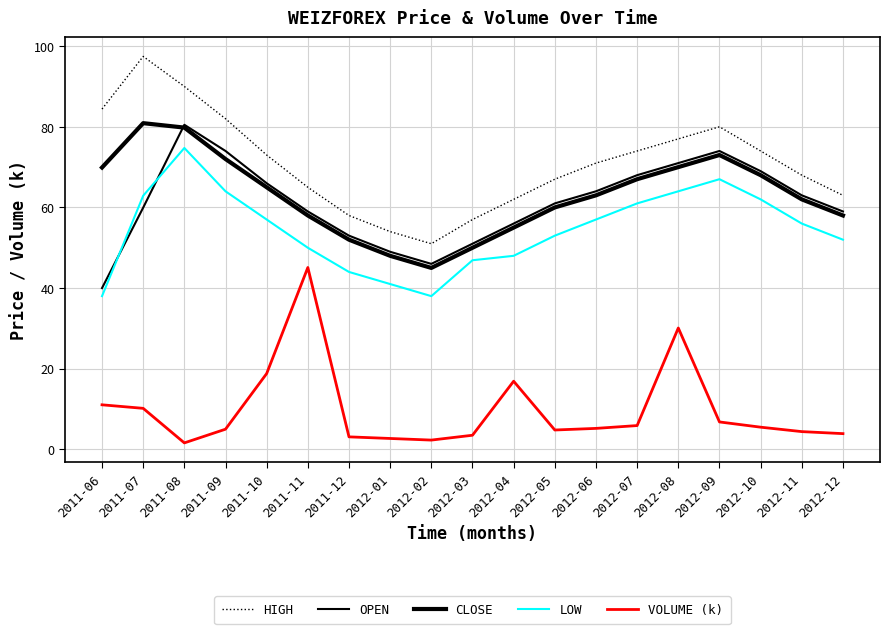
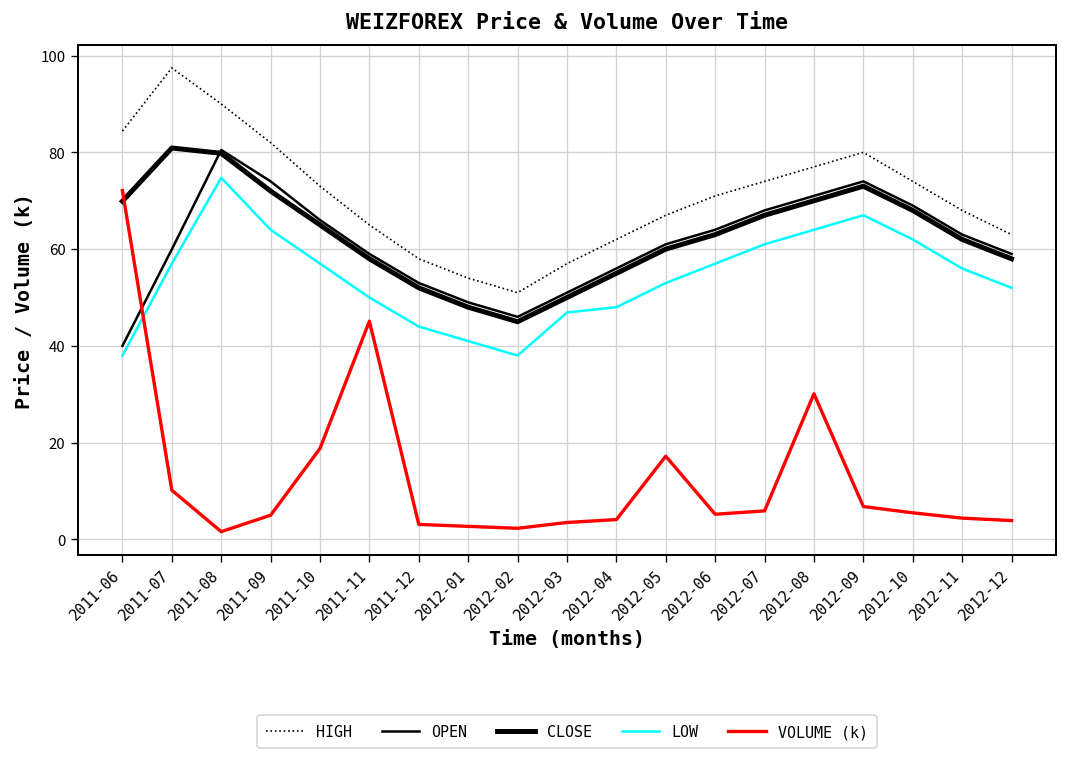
  {
    "LOW": {
      "2011-06": 38,
-     "2011-07": 63,
+     "2011-07": 57,
      "2011-08": 75,
      "2011-09": 64,
      "2011-10": 57,
      "2011-11": 50,
      "2011-12": 44,
      "2012-01": 41,
      "2012-02": 38,
      "2012-03": 47,
      "2012-04": 48,
      "2012-05": 53,
      "2012-06": 57,
      "2012-07": 61,
      "2012-08": 64,
      "2012-09": 67,
      "2012-10": 62,
      "2012-11": 56,
      "2012-12": 52
    },
    "VOLUME (k)": {
-     "2011-06": 11,
+     "2011-06": 72,
      "2011-07": 10,
      "2011-08": 2,
      "2011-09": 5,
      "2011-10": 19,
      "2011-11": 45,
      "2011-12": 3,
      "2012-01": 3,
      "2012-02": 2,
      "2012-03": 4,
-     "2012-04": 17,
-     "2012-05": 5,
+     "2012-04": 4,
+     "2012-05": 17,
      "2012-06": 5,
      "2012-07": 6,
      "2012-08": 30,
      "2012-09": 7,
      "2012-10": 6,
      "2012-11": 4,
      "2012-12": 4
    }
  }
